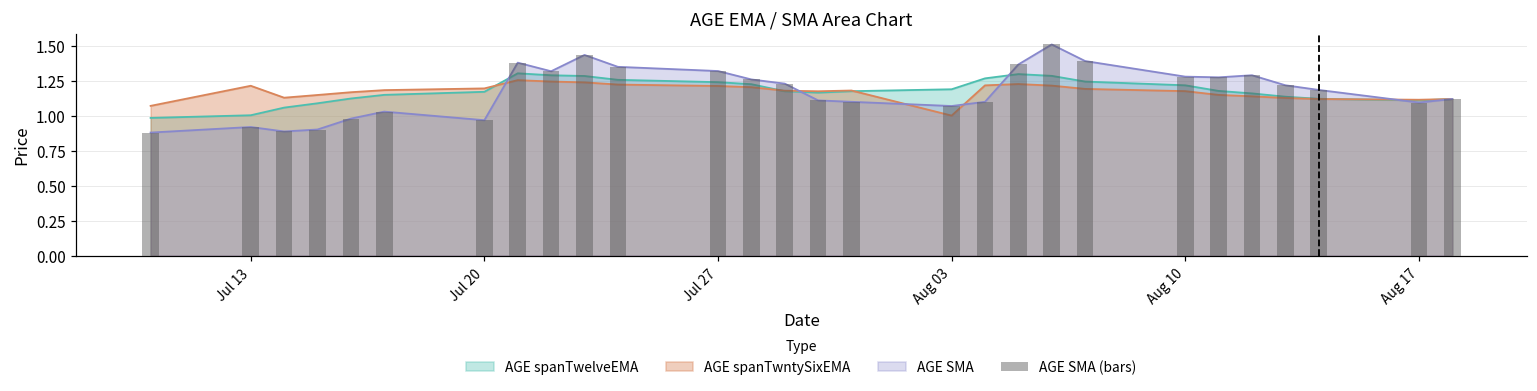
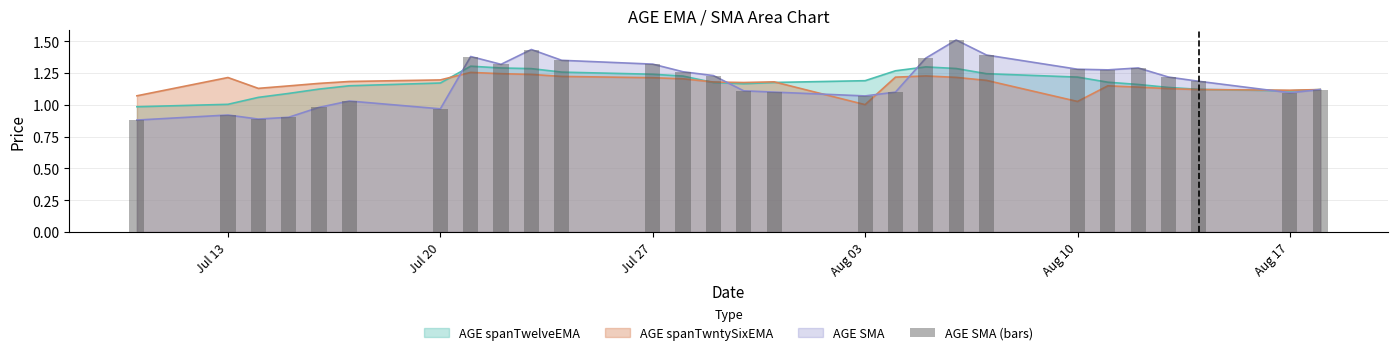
  {
    "AGE spanTwntySixEMA": {
      "Jul 13": 1.21,
      "Jul 20": 1.20,
      "Jul 27": 1.21,
      "Aug 03": 1.00,
-     "Aug 10": 1.18
+     "Aug 10": 1.03
    }
  }
